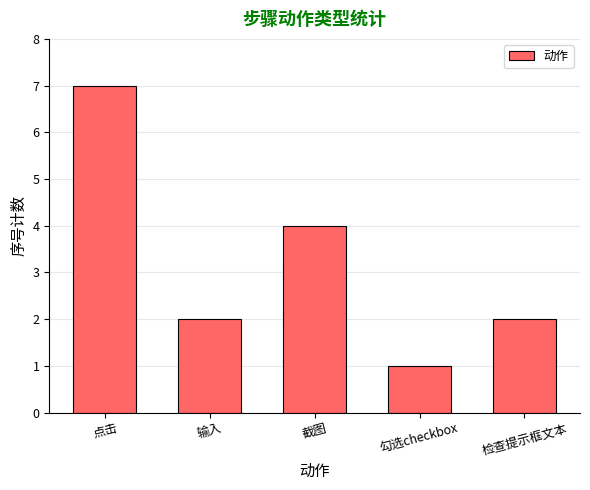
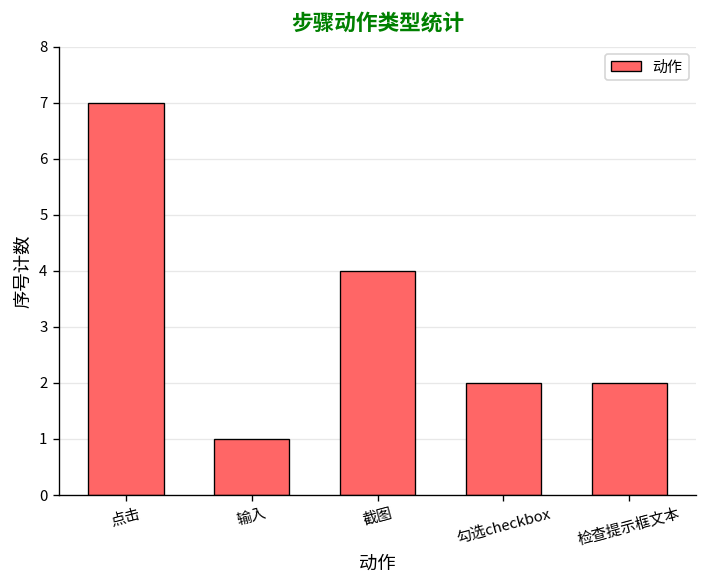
  {
    "点击": 7,
-   "输入": 2,
+   "输入": 1,
    "截图": 4,
-   "勾选checkbox": 1,
+   "勾选checkbox": 2,
    "检查提示框文本": 2
  }
